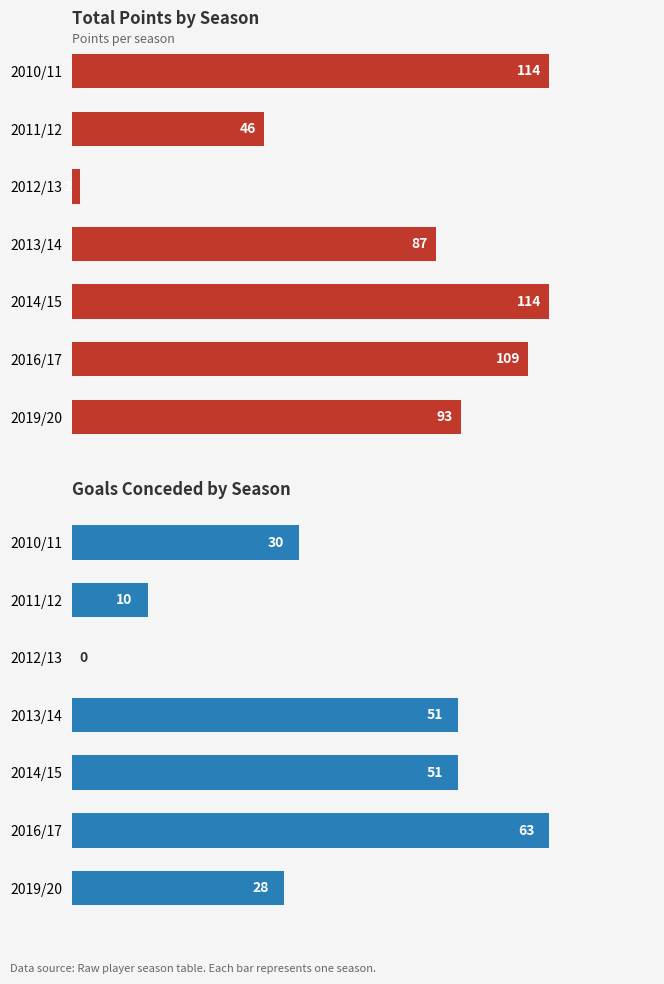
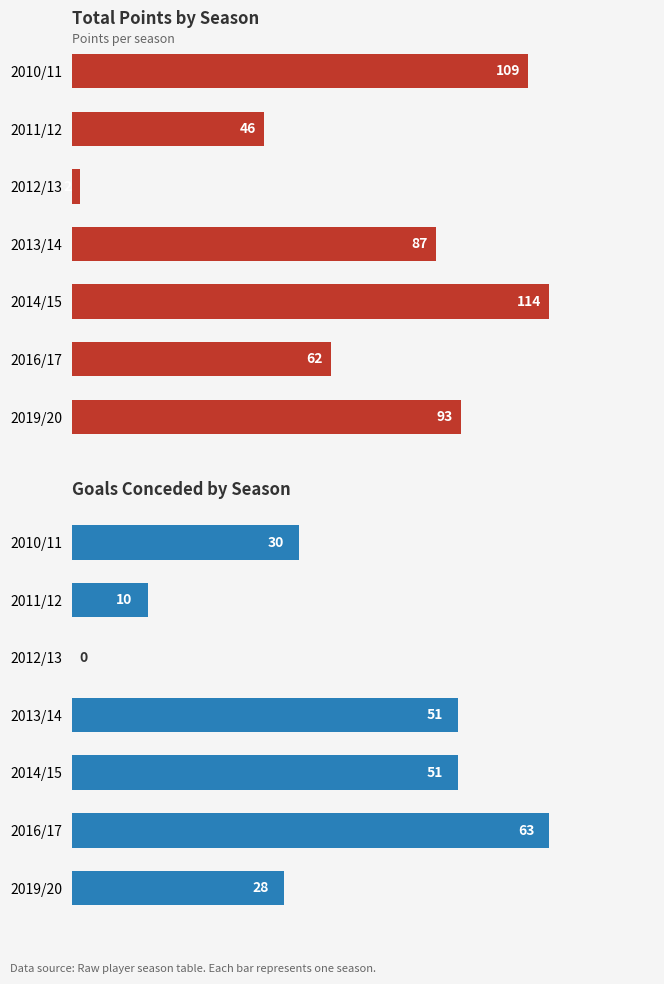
  {
    "Total Points by Season": {
-     "2010/11": 114,
+     "2010/11": 109,
      "2011/12": 46,
      "2013/14": 87,
      "2014/15": 114,
-     "2016/17": 109,
+     "2016/17": 62,
      "2019/20": 93
    },
    "Goals Conceded by Season": {
      "2010/11": 30,
      "2011/12": 10,
      "2012/13": 0,
      "2013/14": 51,
      "2014/15": 51,
      "2016/17": 63,
      "2019/20": 28
    }
  }
